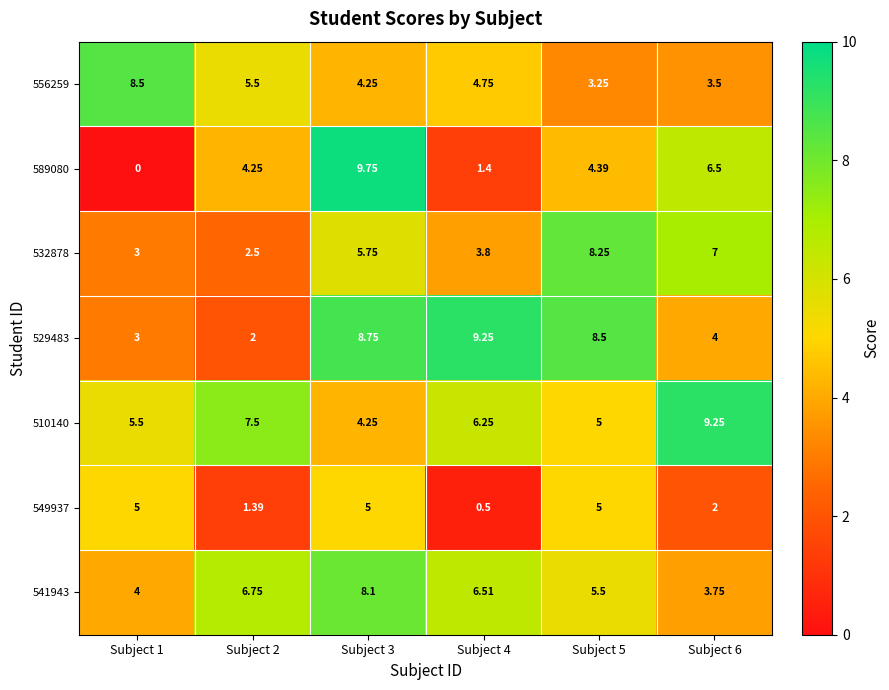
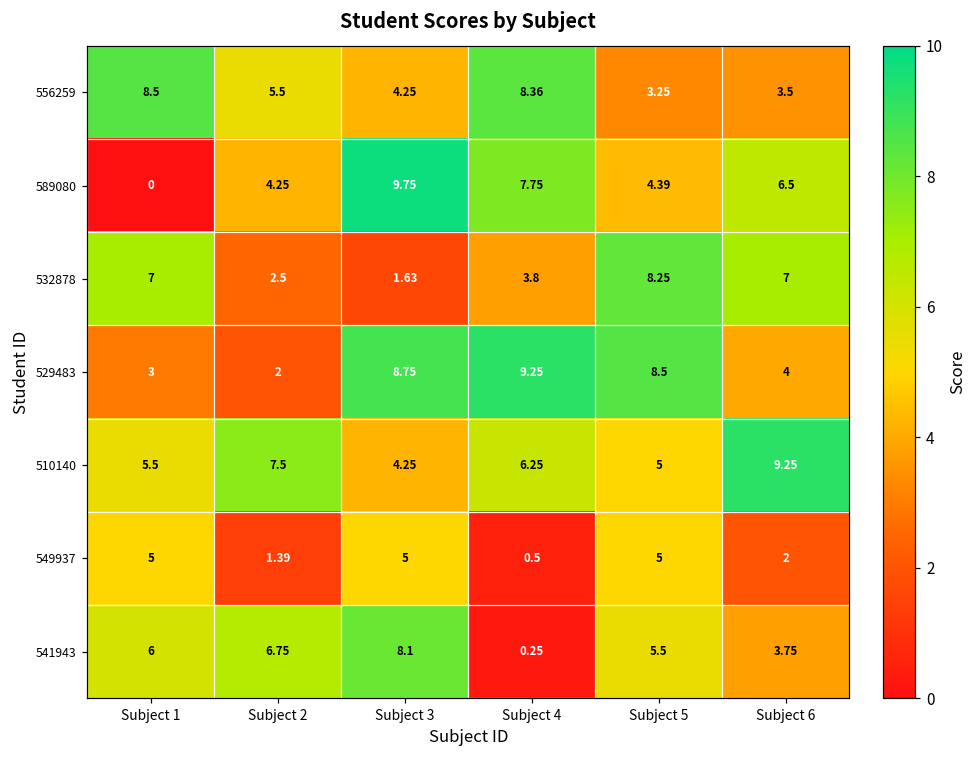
  {
    "556259": {
      "Subject 1": 8.5,
      "Subject 2": 5.5,
      "Subject 3": 4.25,
-     "Subject 4": 4.75,
+     "Subject 4": 8.36,
      "Subject 5": 3.25,
      "Subject 6": 3.5
    },
    "589080": {
      "Subject 1": 0,
      "Subject 2": 4.25,
      "Subject 3": 9.75,
-     "Subject 4": 1.4,
+     "Subject 4": 7.75,
      "Subject 5": 4.39,
      "Subject 6": 6.5
    },
    "532878": {
-     "Subject 1": 3,
+     "Subject 1": 7,
      "Subject 2": 2.5,
-     "Subject 3": 5.75,
+     "Subject 3": 1.63,
      "Subject 4": 3.8,
      "Subject 5": 8.25,
      "Subject 6": 7
    },
    "529483": {
      "Subject 1": 3,
      "Subject 2": 2,
      "Subject 3": 8.75,
      "Subject 4": 9.25,
      "Subject 5": 8.5,
      "Subject 6": 4
    },
    "510140": {
      "Subject 1": 5.5,
      "Subject 2": 7.5,
      "Subject 3": 4.25,
      "Subject 4": 6.25,
      "Subject 5": 5,
      "Subject 6": 9.25
    },
    "549937": {
      "Subject 1": 5,
      "Subject 2": 1.39,
      "Subject 3": 5,
      "Subject 4": 0.5,
      "Subject 5": 5,
      "Subject 6": 2
    },
    "541943": {
-     "Subject 1": 4,
+     "Subject 1": 6,
      "Subject 2": 6.75,
      "Subject 3": 8.1,
-     "Subject 4": 6.51,
+     "Subject 4": 0.25,
      "Subject 5": 5.5,
      "Subject 6": 3.75
    }
  }
